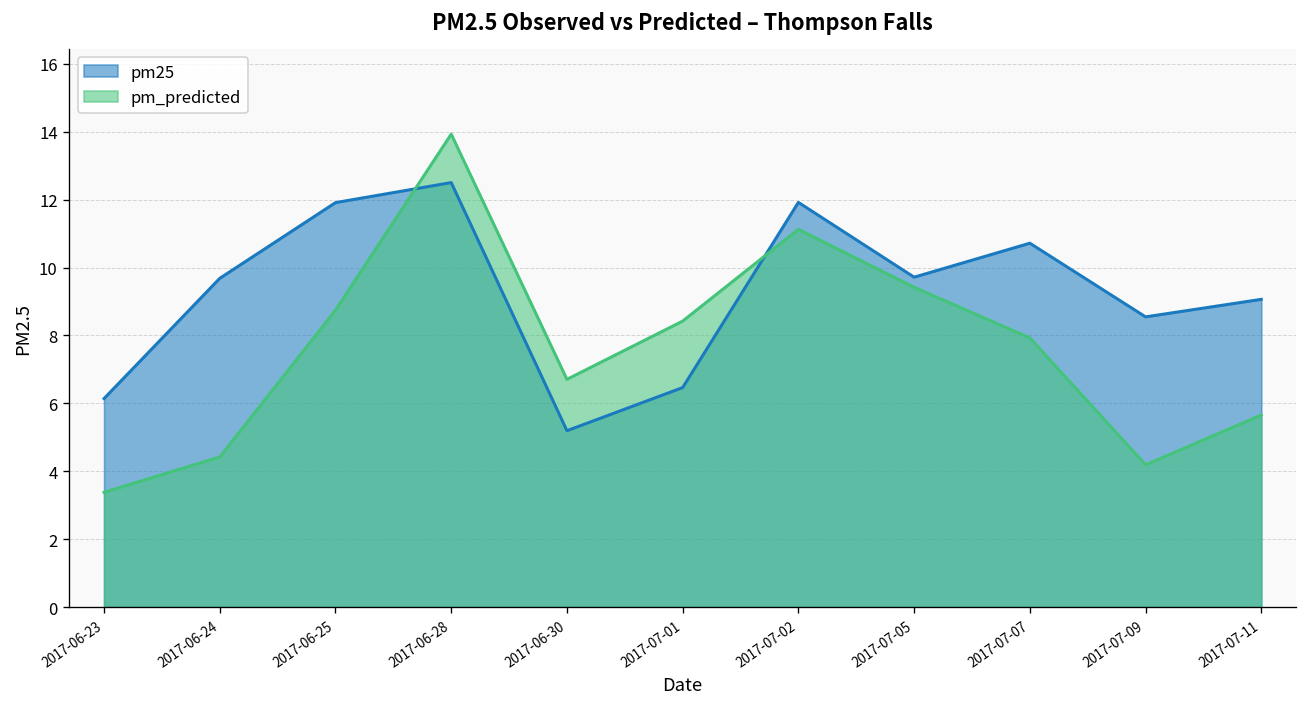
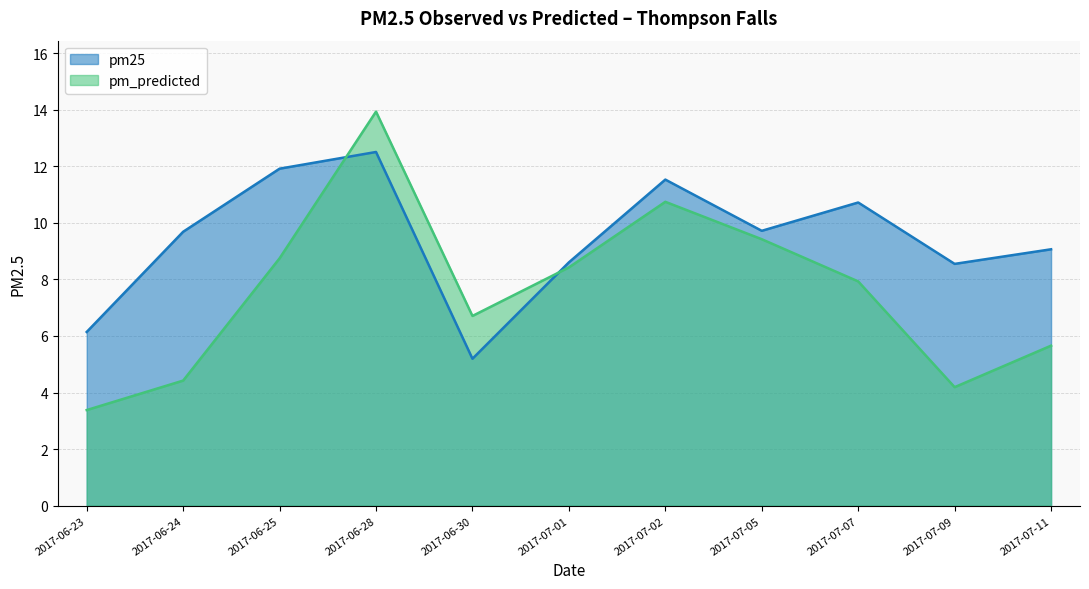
  {
    "pm25": {
      "2017-06-23": 6.1,
      "2017-06-24": 9.7,
      "2017-06-25": 11.9,
      "2017-06-28": 12.5,
      "2017-06-30": 5.2,
-     "2017-07-01": 6.5,
-     "2017-07-02": 11.9,
+     "2017-07-01": 8.6,
+     "2017-07-02": 11.5,
      "2017-07-05": 9.7,
      "2017-07-07": 10.7,
      "2017-07-09": 8.5,
      "2017-07-11": 9.1
    },
    "pm_predicted": {
      "2017-06-23": 3.4,
      "2017-06-24": 4.4,
      "2017-06-25": 8.7,
      "2017-06-28": 13.9,
      "2017-06-30": 6.7,
      "2017-07-01": 8.4,
-     "2017-07-02": 11.1,
+     "2017-07-02": 10.7,
      "2017-07-05": 9.4,
      "2017-07-07": 7.9,
      "2017-07-09": 4.2,
      "2017-07-11": 5.7
    }
  }
